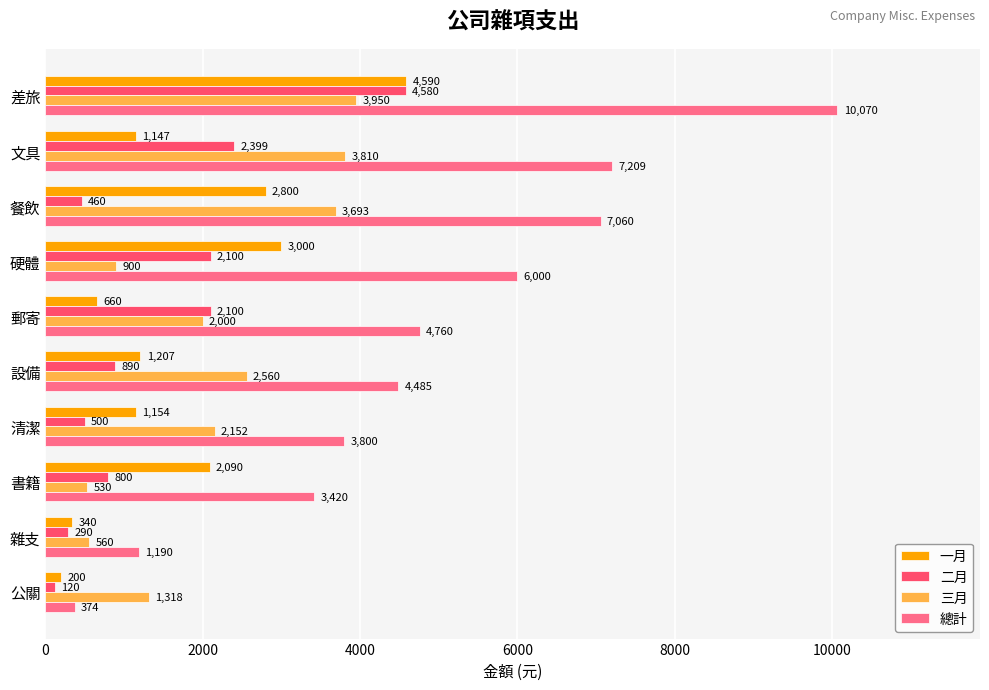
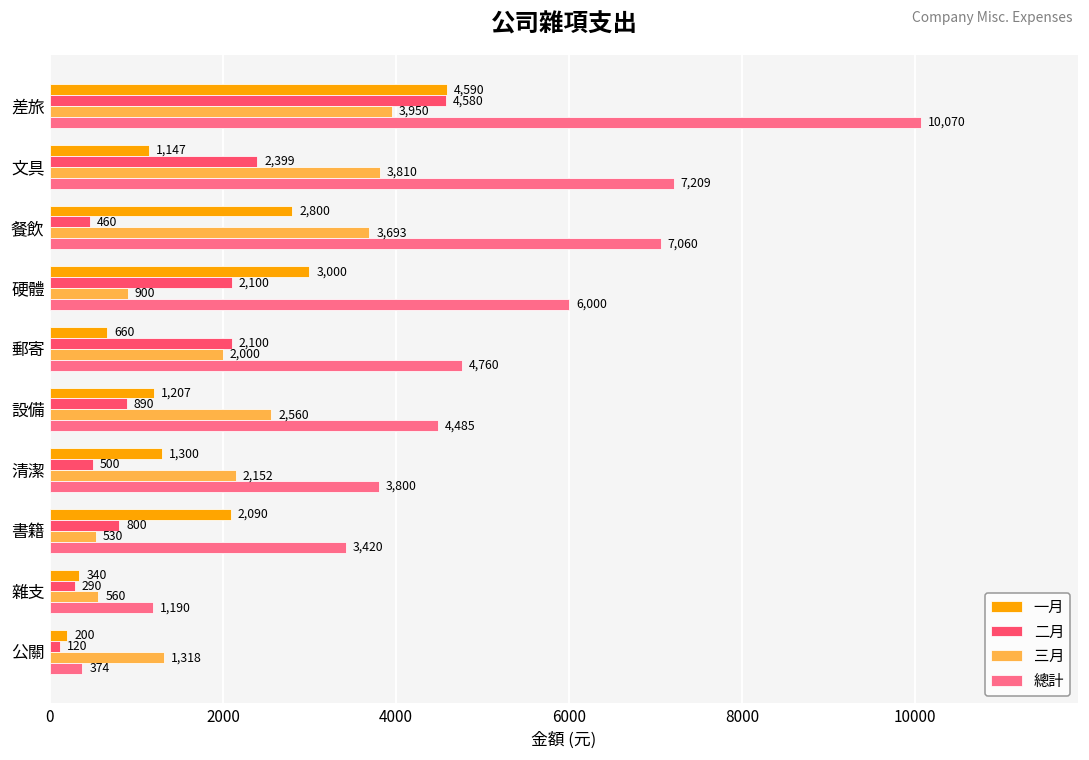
  {
    "一月": {
      "差旅": "4,590",
      "文具": "1,147",
      "餐飲": "2,800",
      "硬體": "3,000",
      "郵寄": "660",
      "設備": "1,207",
-     "清潔": "1,154",
+     "清潔": "1,300",
      "書籍": "2,090",
      "雜支": "340",
      "公關": "200"
    },
    "三月": {
      "差旅": "3,950",
      "文具": "3,810",
      "餐飲": "3,693",
      "硬體": "900",
      "郵寄": "2,000",
      "設備": "2,560",
      "清潔": "2,152",
      "書籍": "530",
      "雜支": "560",
      "公關": "1,318"
    }
  }
